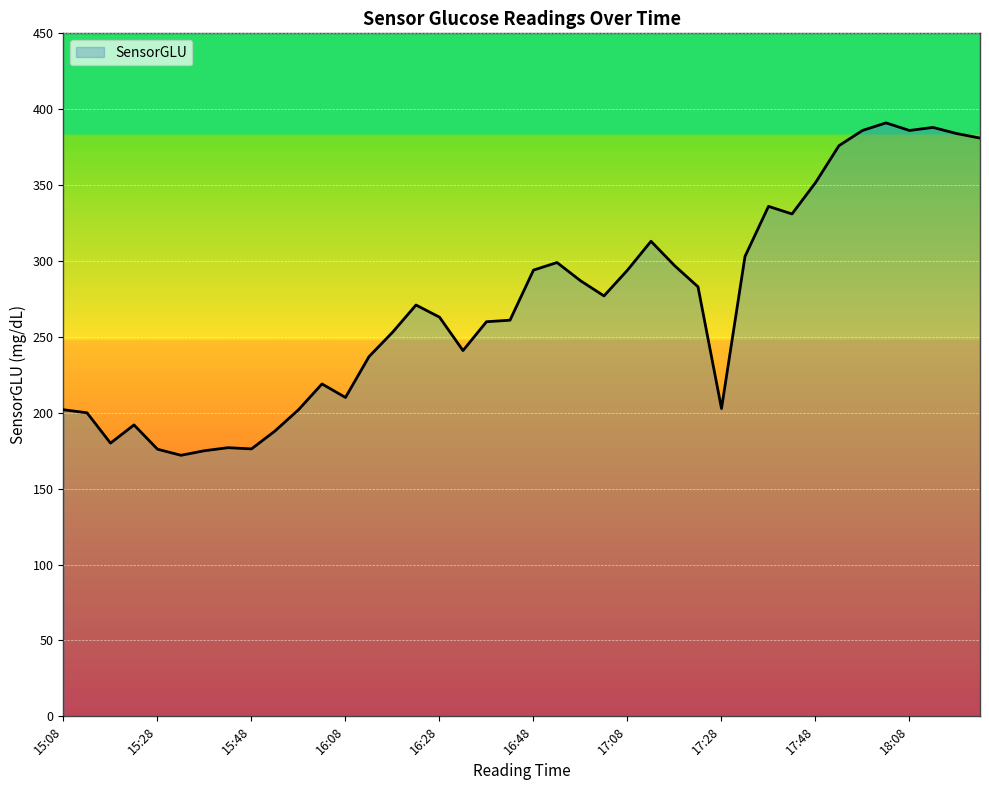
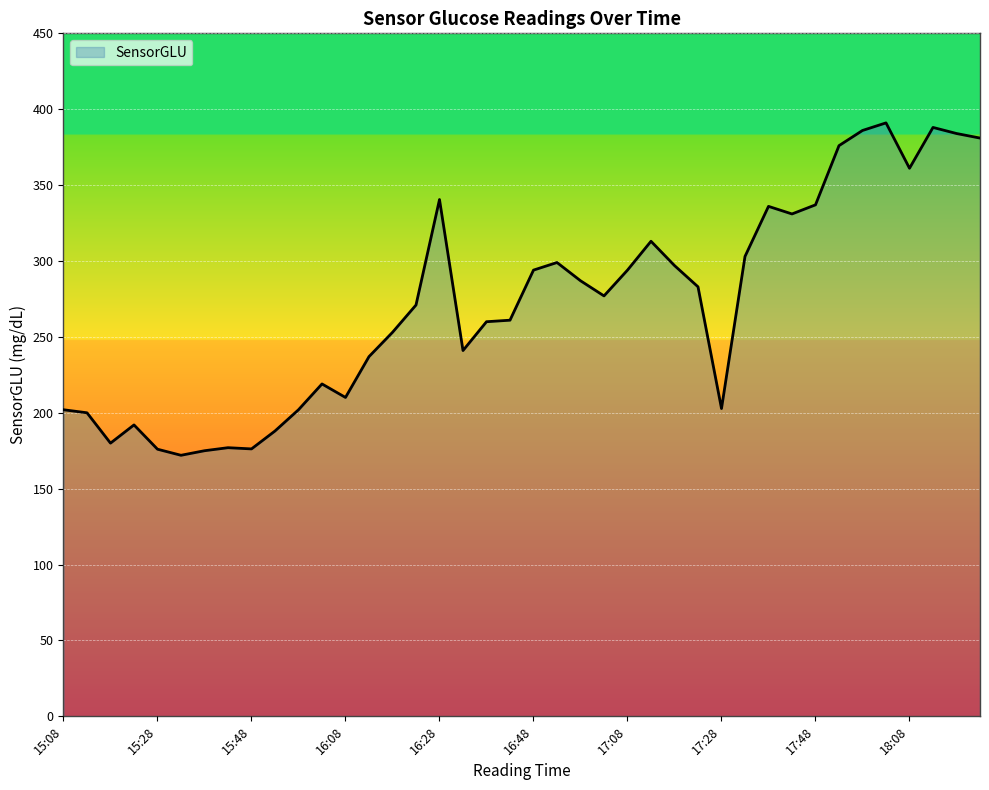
  {
    "15:08": 202,
    "15:28": 176,
    "15:48": 176,
    "16:08": 210,
-   "16:28": 263,
+   "16:28": 341,
    "16:48": 294,
    "17:08": 294,
    "17:28": 203,
-   "17:48": 352,
-   "18:08": 386
+   "17:48": 337,
+   "18:08": 361
  }
